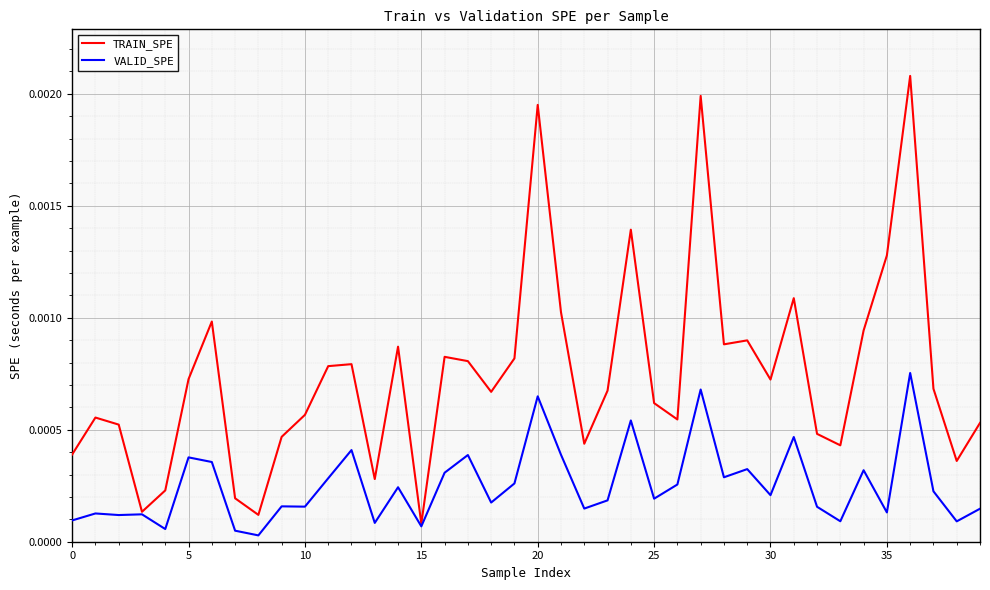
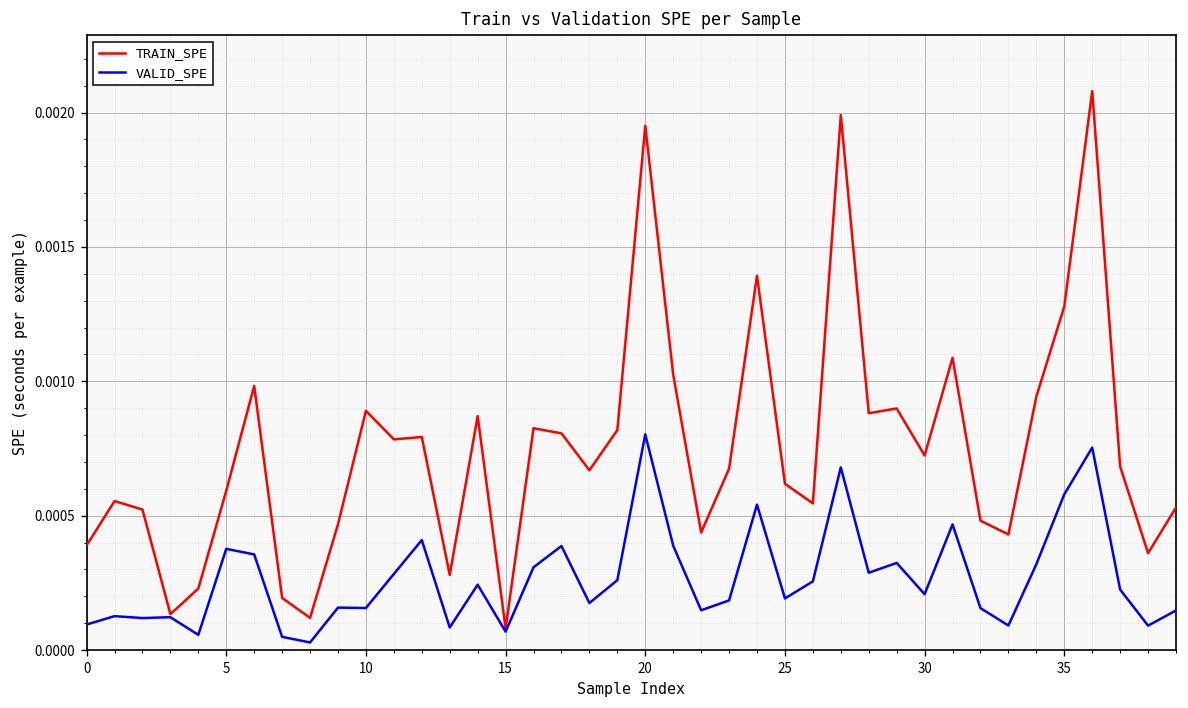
  {
    "TRAIN_SPE": {
      "0": 0.00039,
-     "5": 0.00073,
-     "10": 0.00057,
+     "5": 0.00059,
+     "10": 0.00089,
      "15": 0.00008,
      "20": 0.00195,
      "25": 0.00062,
      "30": 0.00072,
      "35": 0.00128
    },
    "VALID_SPE": {
      "0": 0.00010,
      "5": 0.00038,
      "10": 0.00016,
      "15": 0.00007,
-     "20": 0.00065,
+     "20": 0.00080,
      "25": 0.00019,
      "30": 0.00021,
-     "35": 0.00013
+     "35": 0.00058
    }
  }
